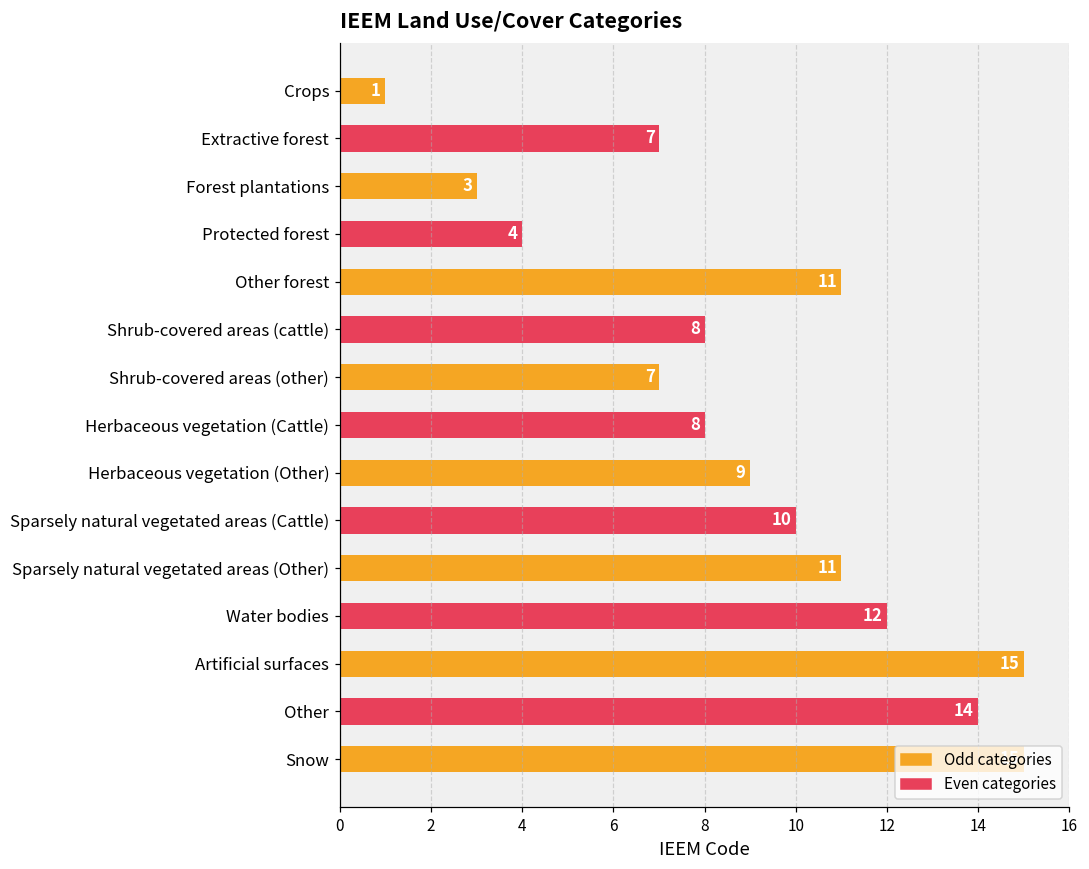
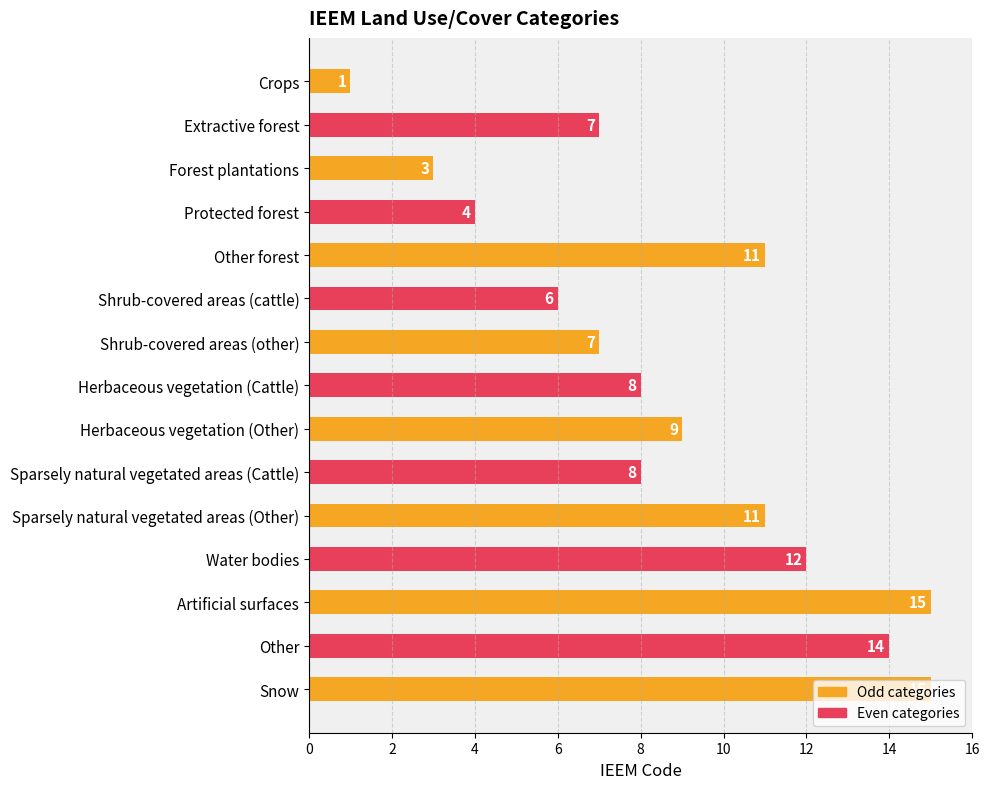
  {
    "Crops": 1,
    "Extractive forest": 7,
    "Forest plantations": 3,
    "Protected forest": 4,
    "Other forest": 11,
-   "Shrub-covered areas (cattle)": 8,
+   "Shrub-covered areas (cattle)": 6,
    "Shrub-covered areas (other)": 7,
    "Herbaceous vegetation (Cattle)": 8,
    "Herbaceous vegetation (Other)": 9,
-   "Sparsely natural vegetated areas (Cattle)": 10,
+   "Sparsely natural vegetated areas (Cattle)": 8,
    "Sparsely natural vegetated areas (Other)": 11,
    "Water bodies": 12,
    "Artificial surfaces": 15,
    "Other": 14
  }
